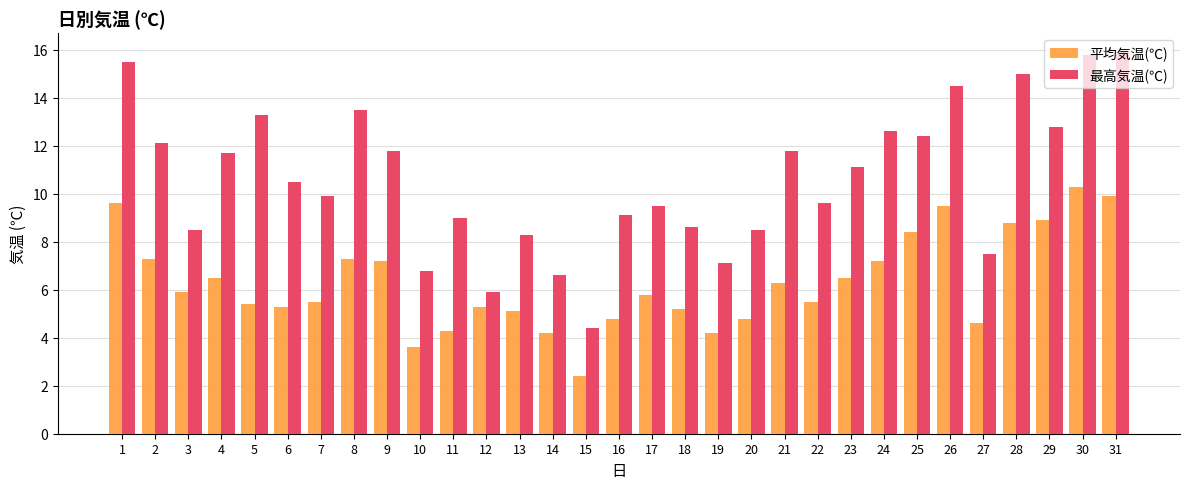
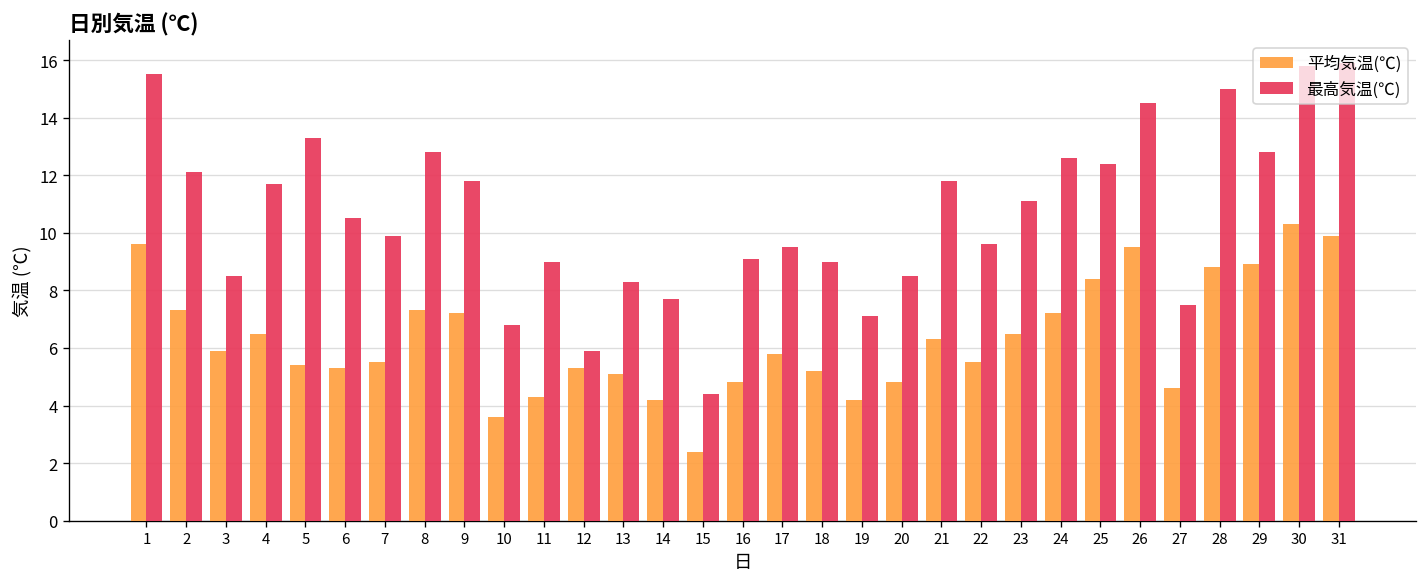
  {
    "平均気温(℃)": {
      "1": 9.6,
      "2": 7.3,
      "3": 5.9,
      "4": 6.5,
      "5": 5.4,
      "6": 5.3,
      "7": 5.5,
      "8": 7.3,
      "9": 7.2,
      "10": 3.6,
      "11": 4.3,
      "12": 5.3,
      "13": 5.1,
      "14": 4.2,
      "15": 2.4,
      "16": 4.8,
      "17": 5.8,
      "18": 5.2,
      "19": 4.2,
      "20": 4.8,
      "21": 6.3,
      "22": 5.5,
      "23": 6.5,
      "24": 7.2,
      "25": 8.4,
      "26": 9.5,
      "27": 4.6,
      "28": 8.8,
      "29": 8.9,
      "30": 10.3,
      "31": 9.9
    },
    "最高気温(℃)": {
      "1": 15.5,
      "2": 12.1,
      "3": 8.5,
      "4": 11.7,
      "5": 13.3,
      "6": 10.5,
      "7": 9.9,
-     "8": 13.5,
+     "8": 12.8,
      "9": 11.8,
      "10": 6.8,
      "11": 9.0,
      "12": 5.9,
      "13": 8.3,
-     "14": 6.6,
+     "14": 7.7,
      "15": 4.4,
      "16": 9.1,
      "17": 9.5,
-     "18": 8.6,
+     "18": 9.0,
      "19": 7.1,
      "20": 8.5,
      "21": 11.8,
      "22": 9.6,
      "23": 11.1,
      "24": 12.6,
      "25": 12.4,
      "26": 14.5,
      "27": 7.5,
      "28": 15.0,
      "29": 12.8
    }
  }
